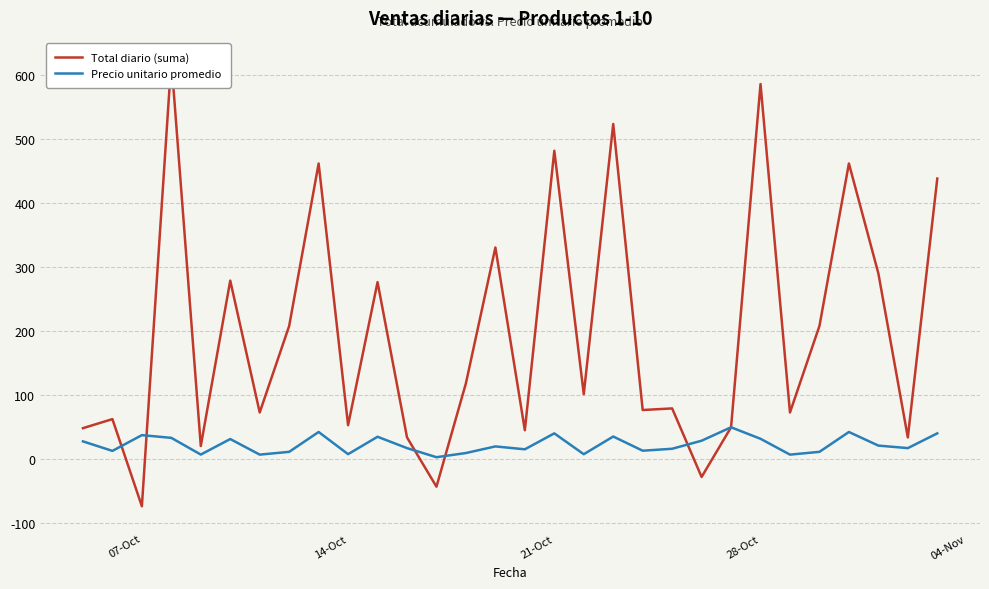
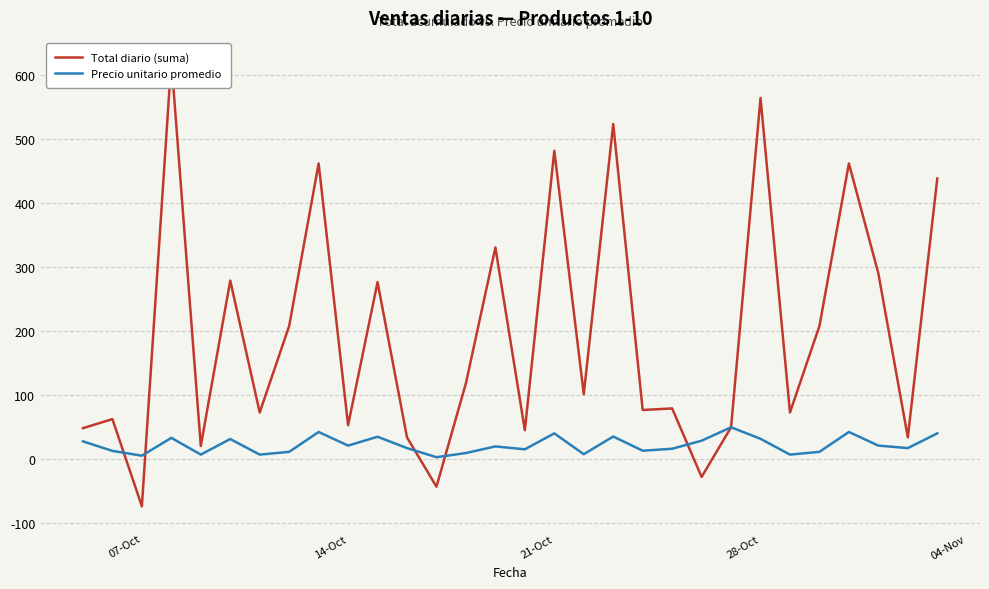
  {
    "Total diario (suma)": {
      "07-Oct": -70,
      "14-Oct": 50,
      "21-Oct": 480,
-     "28-Oct": 590
+     "28-Oct": 560
    },
    "Precio unitario promedio": {
-     "07-Oct": 40,
-     "14-Oct": 10,
+     "07-Oct": 0,
+     "14-Oct": 20,
      "21-Oct": 40,
      "28-Oct": 30
    }
  }
